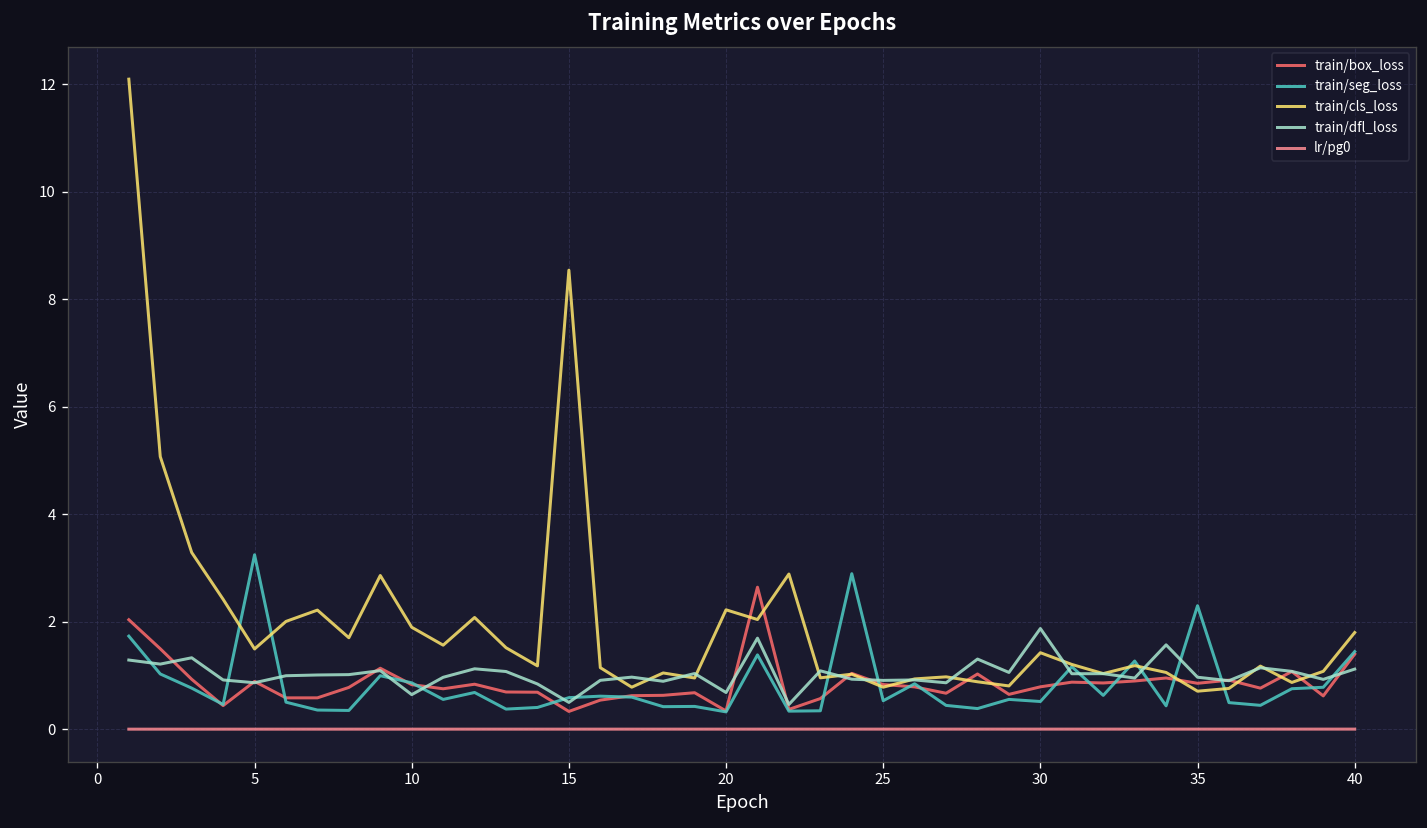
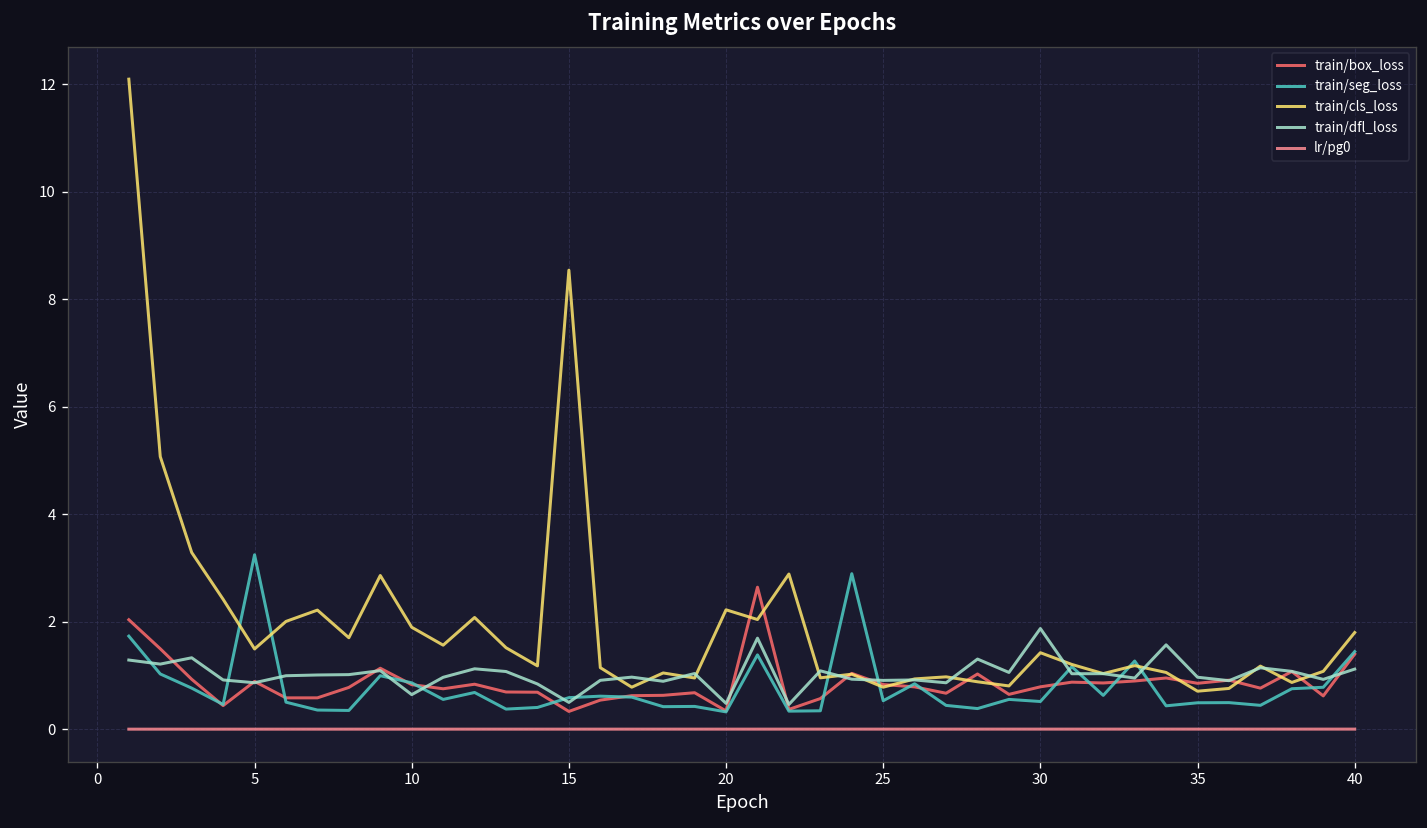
  {
    "train/seg_loss": {
      "5": 3.2,
      "15": 0.6,
      "25": 0.5,
      "30": 0.5,
-     "35": 2.3
+     "35": 0.5
    },
    "train/cls_loss": {
      "5": 1.5,
      "10": 1.9,
      "15": 8.5,
      "20": 2.2,
      "30": 1.4,
      "35": 0.7,
      "40": 1.8
    },
    "train/dfl_loss": {
      "10": 0.6,
      "15": 0.5,
-     "20": 0.7,
+     "20": 0.5,
      "25": 0.9,
      "30": 1.9,
      "35": 1.0,
      "40": 1.1
    }
  }
